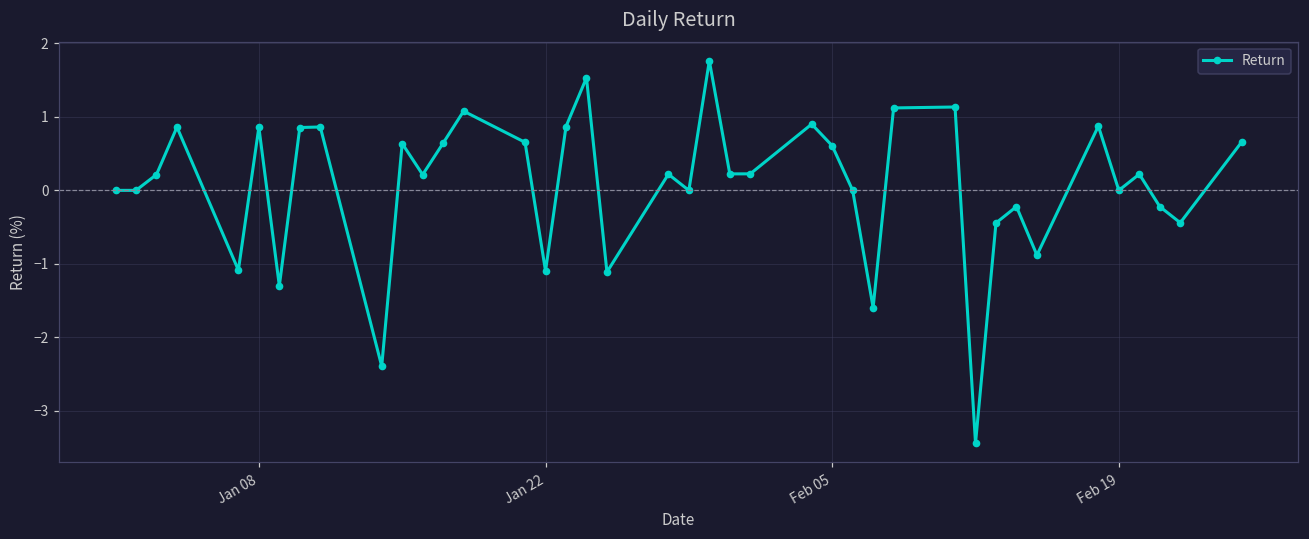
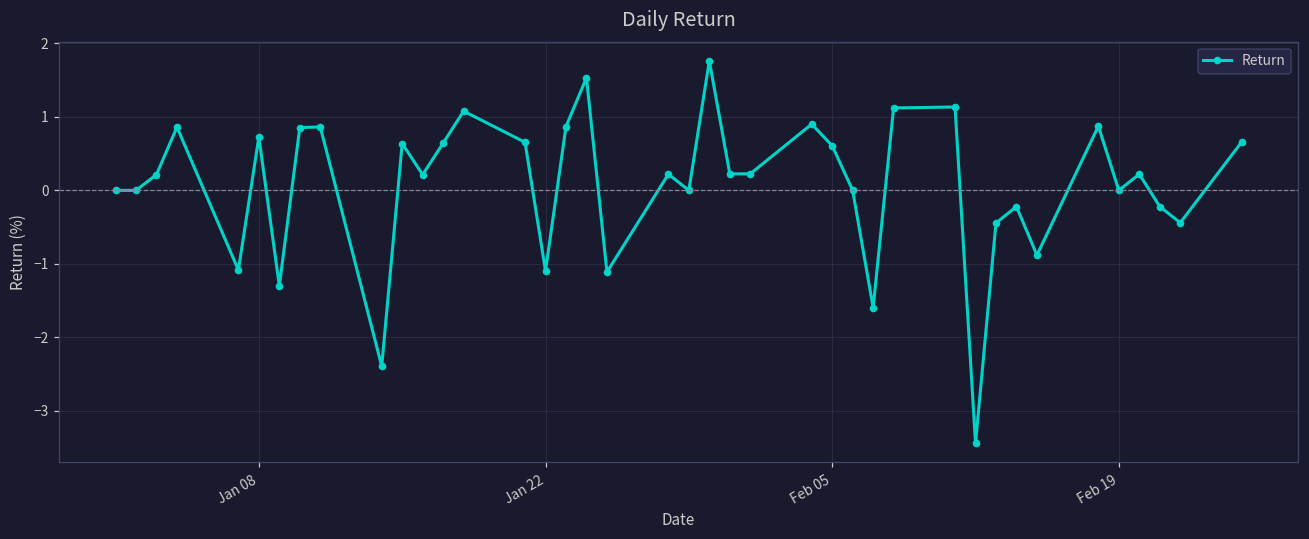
  {
-   "Jan 08": 0.9,
+   "Jan 08": 0.7,
    "Jan 22": -1.1,
    "Feb 05": 0.6,
    "Feb 19": 0.0
  }
